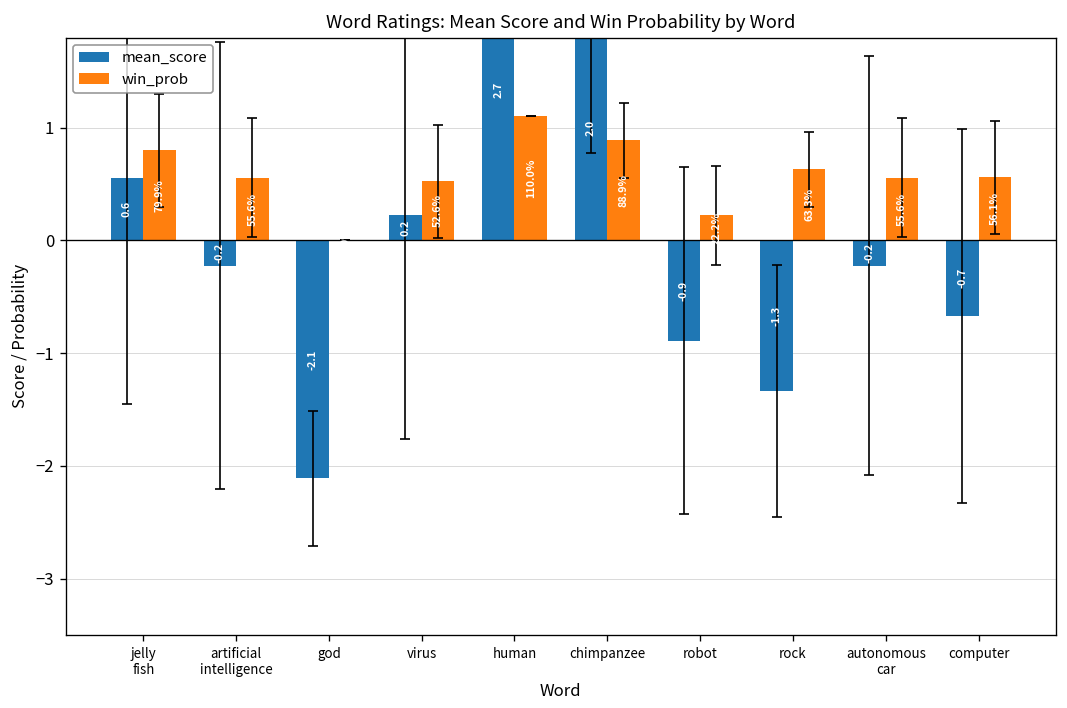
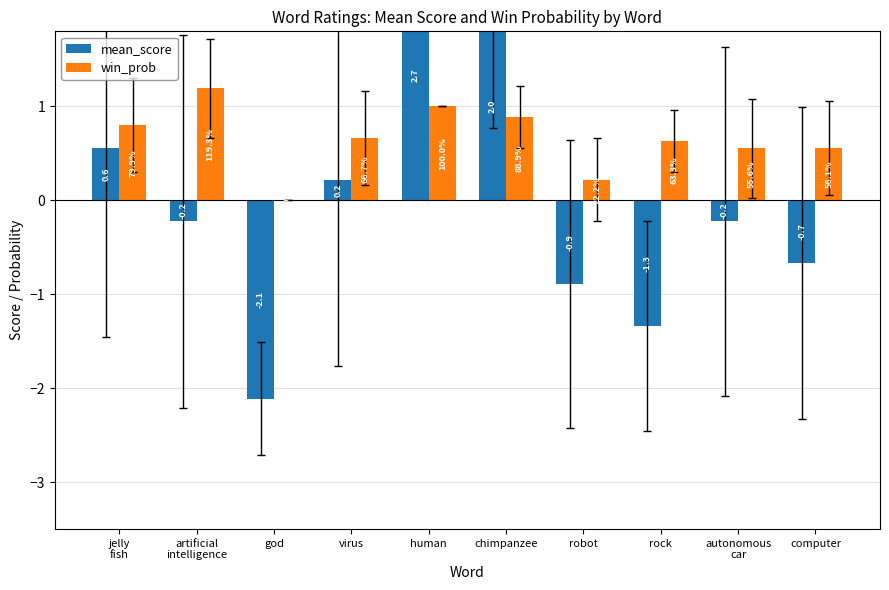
  {
    "win_prob": {
-     "artificial intelligence": "55.6%",
-     "virus": "52.6%",
-     "human": "110.0%",
+     "artificial intelligence": "119.3%",
+     "virus": "66.7%",
+     "human": "100.0%",
      "robot": "22.2%",
      "autonomous car": "55.6%",
      "computer": "56.1%"
    }
  }
